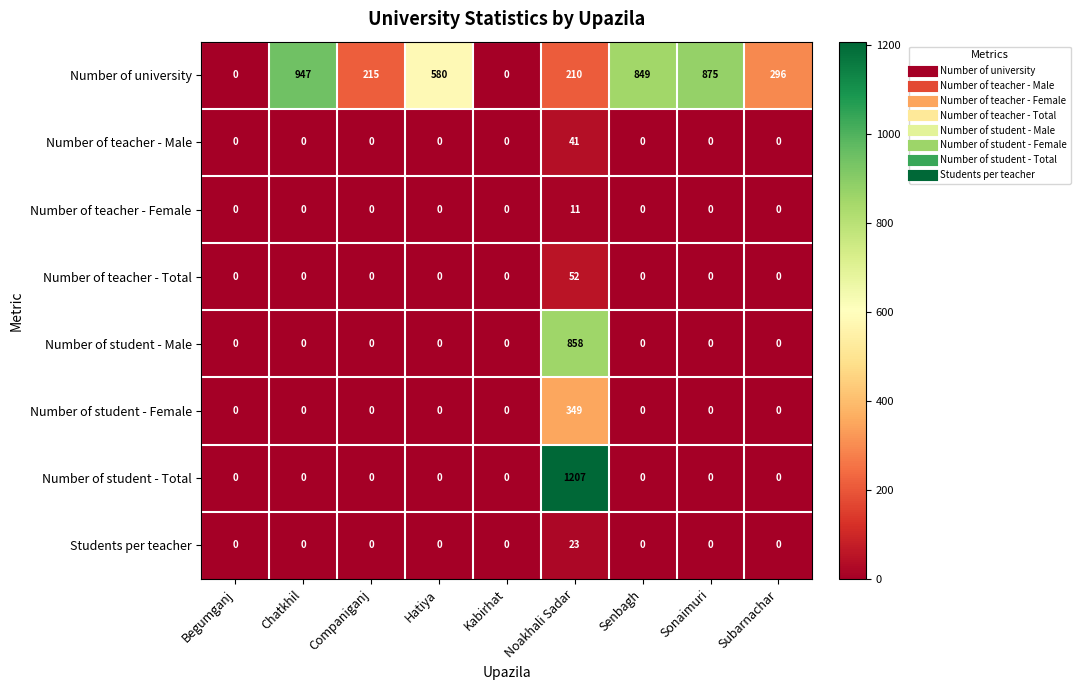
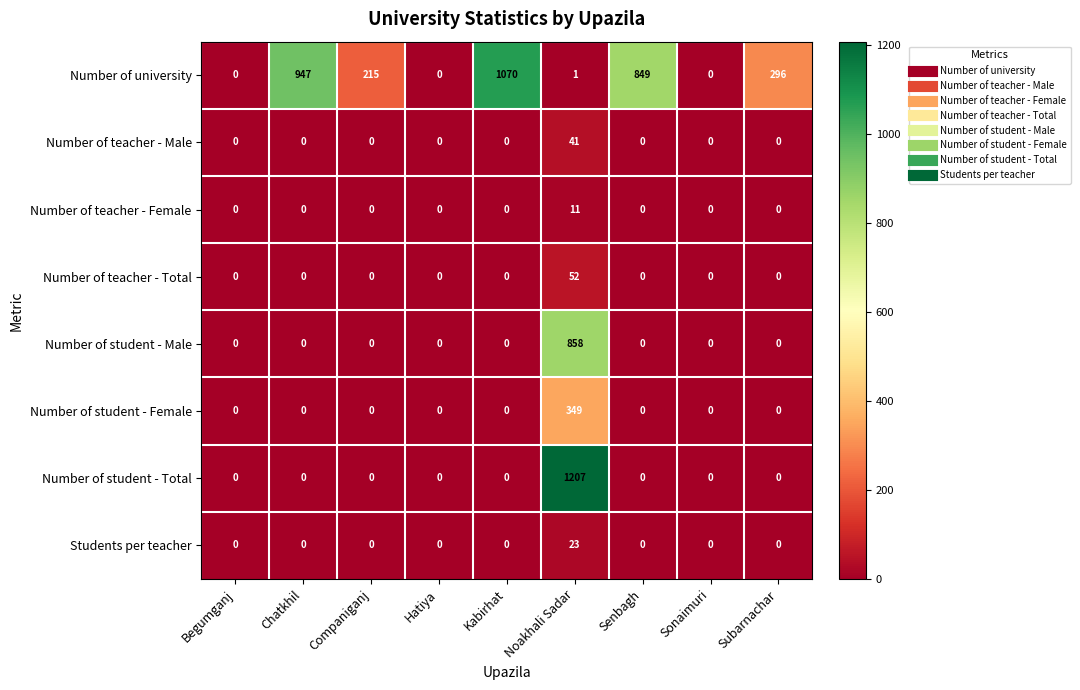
  {
    "Number of university": {
      "Begumganj": 0,
      "Chatkhil": 947,
      "Companiganj": 215,
-     "Hatiya": 580,
-     "Kabirhat": 0,
-     "Noakhali Sadar": 210,
+     "Hatiya": 0,
+     "Kabirhat": 1070,
+     "Noakhali Sadar": 1,
      "Senbagh": 849,
-     "Sonaimuri": 875,
+     "Sonaimuri": 0,
      "Subarnachar": 296
    },
    "Number of teacher - Male": {
      "Begumganj": 0,
      "Chatkhil": 0,
      "Companiganj": 0,
      "Hatiya": 0,
      "Kabirhat": 0,
      "Noakhali Sadar": 41,
      "Senbagh": 0,
      "Sonaimuri": 0,
      "Subarnachar": 0
    },
    "Number of teacher - Female": {
      "Begumganj": 0,
      "Chatkhil": 0,
      "Companiganj": 0,
      "Hatiya": 0,
      "Kabirhat": 0,
      "Noakhali Sadar": 11,
      "Senbagh": 0,
      "Sonaimuri": 0,
      "Subarnachar": 0
    },
    "Number of teacher - Total": {
      "Begumganj": 0,
      "Chatkhil": 0,
      "Companiganj": 0,
      "Hatiya": 0,
      "Kabirhat": 0,
      "Noakhali Sadar": 52,
      "Senbagh": 0,
      "Sonaimuri": 0,
      "Subarnachar": 0
    },
    "Number of student - Male": {
      "Begumganj": 0,
      "Chatkhil": 0,
      "Companiganj": 0,
      "Hatiya": 0,
      "Kabirhat": 0,
      "Noakhali Sadar": 858,
      "Senbagh": 0,
      "Sonaimuri": 0,
      "Subarnachar": 0
    },
    "Number of student - Female": {
      "Begumganj": 0,
      "Chatkhil": 0,
      "Companiganj": 0,
      "Hatiya": 0,
      "Kabirhat": 0,
      "Noakhali Sadar": 349,
      "Senbagh": 0,
      "Sonaimuri": 0,
      "Subarnachar": 0
    },
    "Number of student - Total": {
      "Begumganj": 0,
      "Chatkhil": 0,
      "Companiganj": 0,
      "Hatiya": 0,
      "Kabirhat": 0,
      "Noakhali Sadar": 1207,
      "Senbagh": 0,
      "Sonaimuri": 0,
      "Subarnachar": 0
    },
    "Students per teacher": {
      "Begumganj": 0,
      "Chatkhil": 0,
      "Companiganj": 0,
      "Hatiya": 0,
      "Kabirhat": 0,
      "Noakhali Sadar": 23,
      "Senbagh": 0,
      "Sonaimuri": 0,
      "Subarnachar": 0
    }
  }
